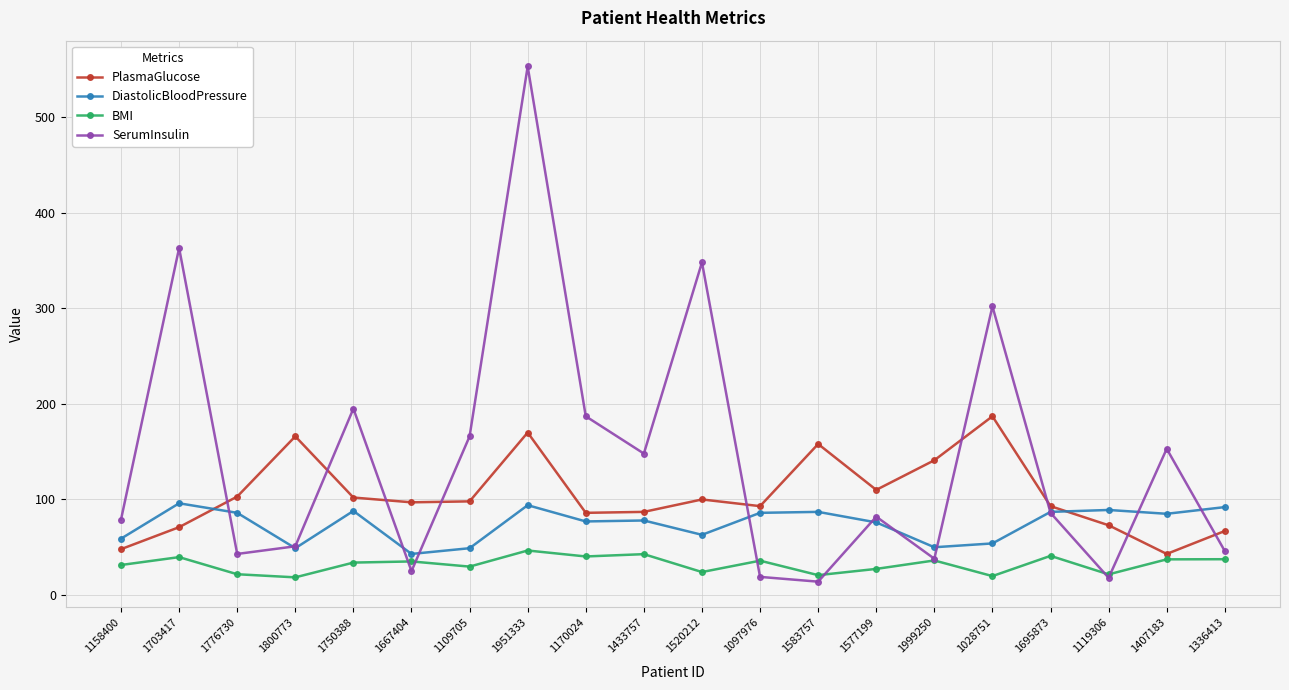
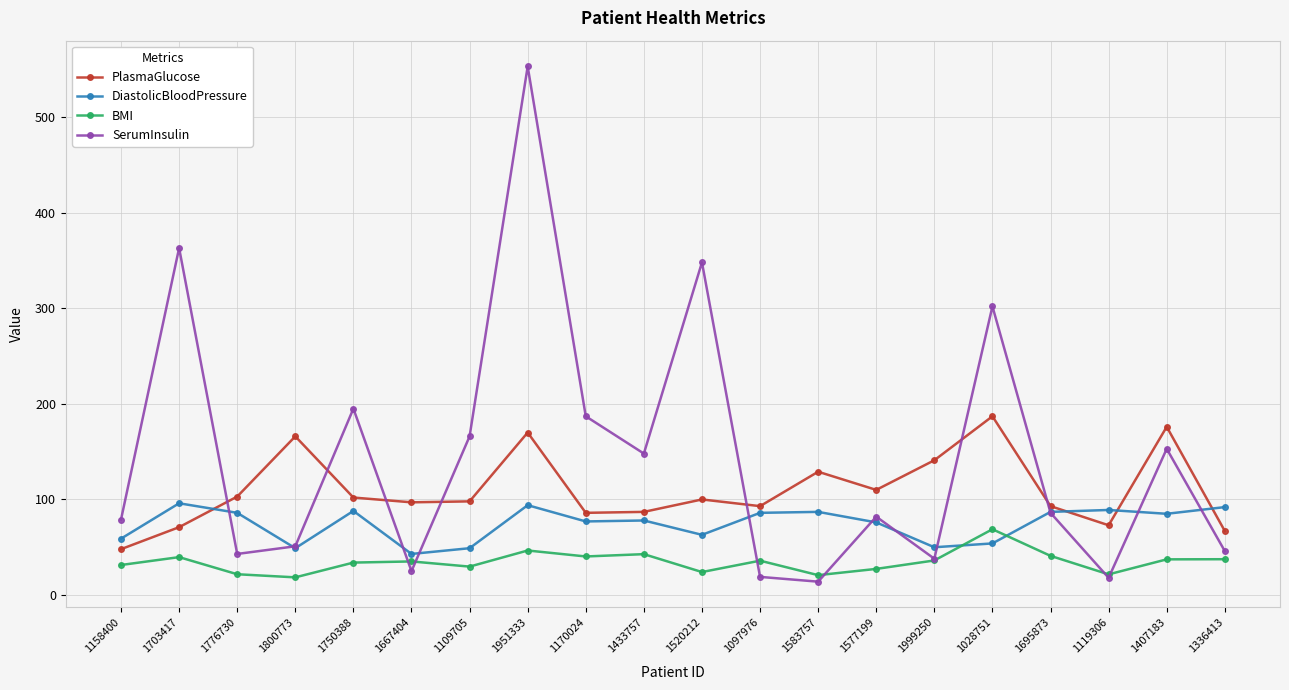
  {
    "PlasmaGlucose": {
      "1158400": 50,
      "1703417": 70,
      "1776730": 100,
      "1800773": 170,
      "1750388": 100,
      "1667404": 100,
      "1109705": 100,
      "1951333": 170,
      "1170024": 90,
      "1433757": 90,
      "1520212": 100,
      "1097976": 90,
-     "1583757": 160,
+     "1583757": 130,
      "1577199": 110,
      "1999250": 140,
      "1028751": 190,
      "1695873": 90,
      "1119306": 70,
-     "1407183": 40,
+     "1407183": 180,
      "1336413": 70
    },
    "DiastolicBloodPressure": {
      "1158400": 60,
      "1703417": 100,
      "1776730": 90,
      "1750388": 90,
      "1667404": 40,
      "1109705": 50,
      "1951333": 90,
      "1170024": 80,
      "1433757": 80,
      "1520212": 60,
      "1097976": 90,
      "1583757": 90,
      "1577199": 80,
      "1999250": 50,
      "1028751": 50,
      "1119306": 90,
      "1407183": 90,
      "1336413": 90
    },
    "BMI": {
      "1158400": 30,
      "1703417": 40,
      "1776730": 20,
      "1800773": 20,
      "1750388": 30,
      "1667404": 40,
      "1109705": 30,
      "1951333": 50,
      "1170024": 40,
      "1433757": 40,
      "1520212": 20,
      "1097976": 40,
      "1583757": 20,
      "1577199": 30,
-     "1028751": 20,
+     "1028751": 70,
      "1695873": 40,
      "1119306": 20,
      "1407183": 40,
      "1336413": 40
    },
    "SerumInsulin": {
      "1158400": 80,
      "1703417": 360,
      "1776730": 40,
      "1750388": 200,
      "1667404": 30,
      "1109705": 170,
      "1951333": 550,
      "1170024": 190,
      "1433757": 150,
      "1520212": 350,
      "1097976": 20,
      "1583757": 10,
      "1577199": 80,
      "1028751": 300,
      "1119306": 20,
      "1407183": 150,
      "1336413": 50
    }
  }
